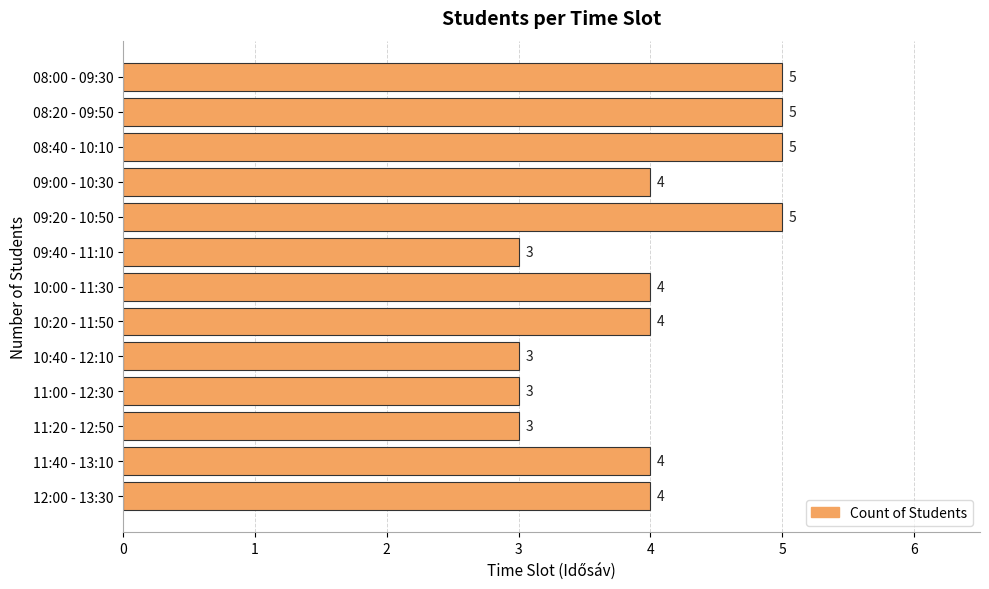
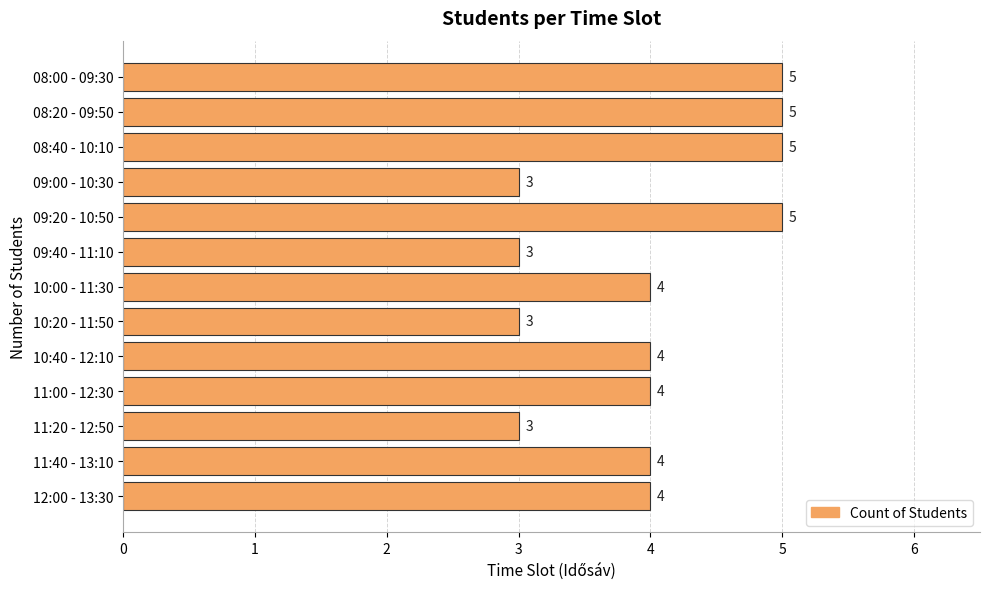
  {
    "08:00 - 09:30": 5,
    "08:20 - 09:50": 5,
    "08:40 - 10:10": 5,
-   "09:00 - 10:30": 4,
+   "09:00 - 10:30": 3,
    "09:20 - 10:50": 5,
    "09:40 - 11:10": 3,
    "10:00 - 11:30": 4,
-   "10:20 - 11:50": 4,
-   "10:40 - 12:10": 3,
-   "11:00 - 12:30": 3,
+   "10:20 - 11:50": 3,
+   "10:40 - 12:10": 4,
+   "11:00 - 12:30": 4,
    "11:20 - 12:50": 3,
    "11:40 - 13:10": 4,
    "12:00 - 13:30": 4
  }
